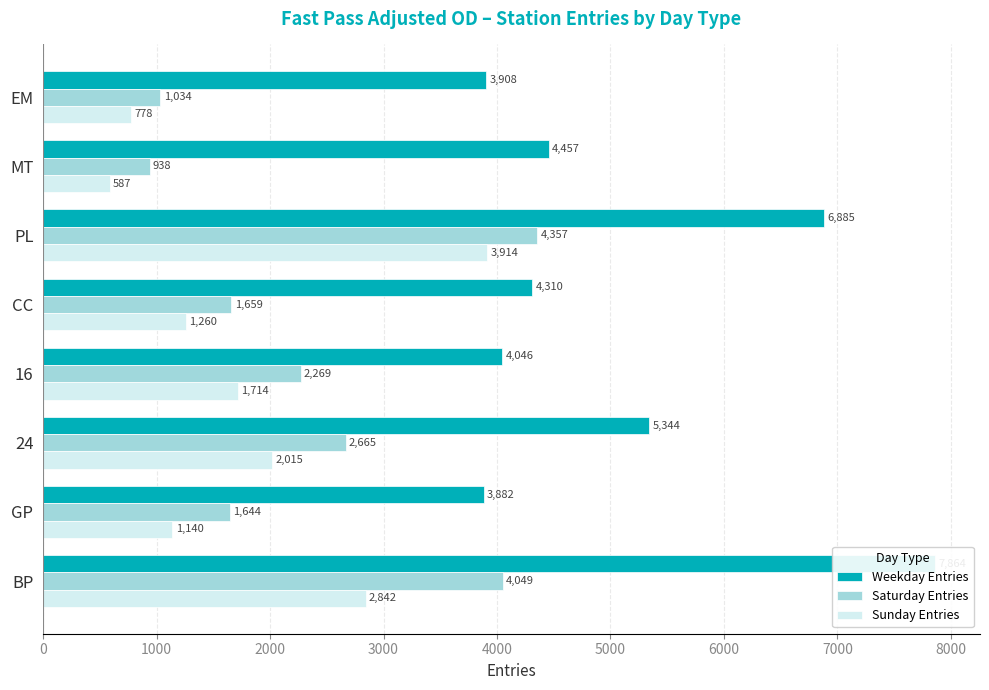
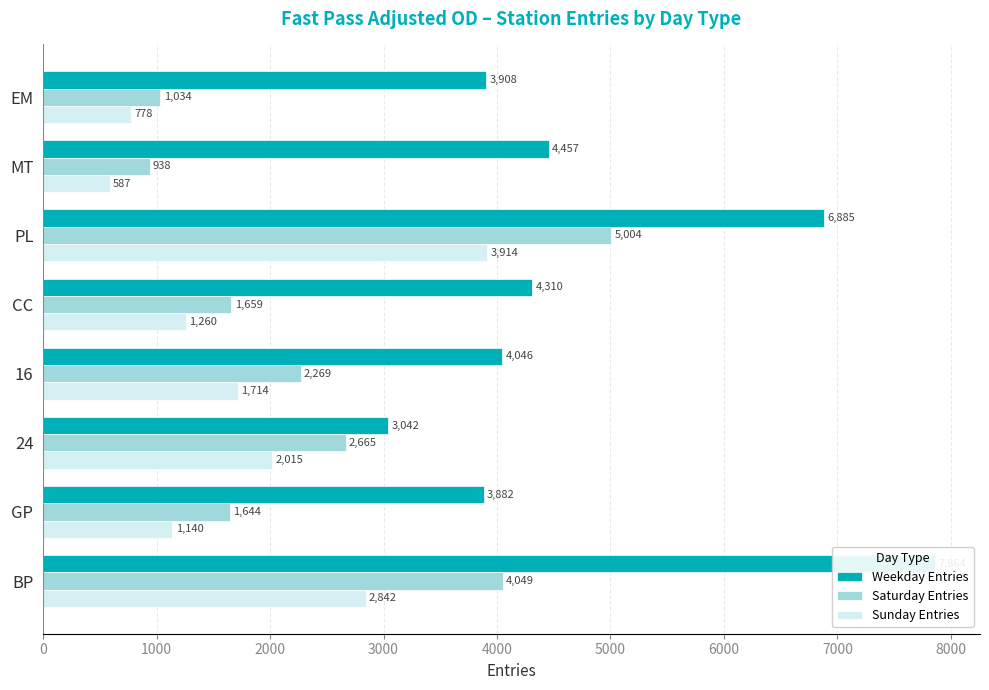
  {
    "Weekday Entries": {
      "EM": "3,908",
      "MT": "4,457",
      "PL": "6,885",
      "CC": "4,310",
      "16": "4,046",
-     "24": "5,344",
+     "24": "3,042",
      "GP": "3,882"
    },
    "Saturday Entries": {
      "EM": "1,034",
      "MT": "938",
-     "PL": "4,357",
+     "PL": "5,004",
      "CC": "1,659",
      "16": "2,269",
      "24": "2,665",
      "GP": "1,644",
      "BP": "4,049"
    },
    "Sunday Entries": {
      "EM": "778",
      "MT": "587",
      "PL": "3,914",
      "CC": "1,260",
      "16": "1,714",
      "24": "2,015",
      "GP": "1,140",
      "BP": "2,842"
    }
  }
